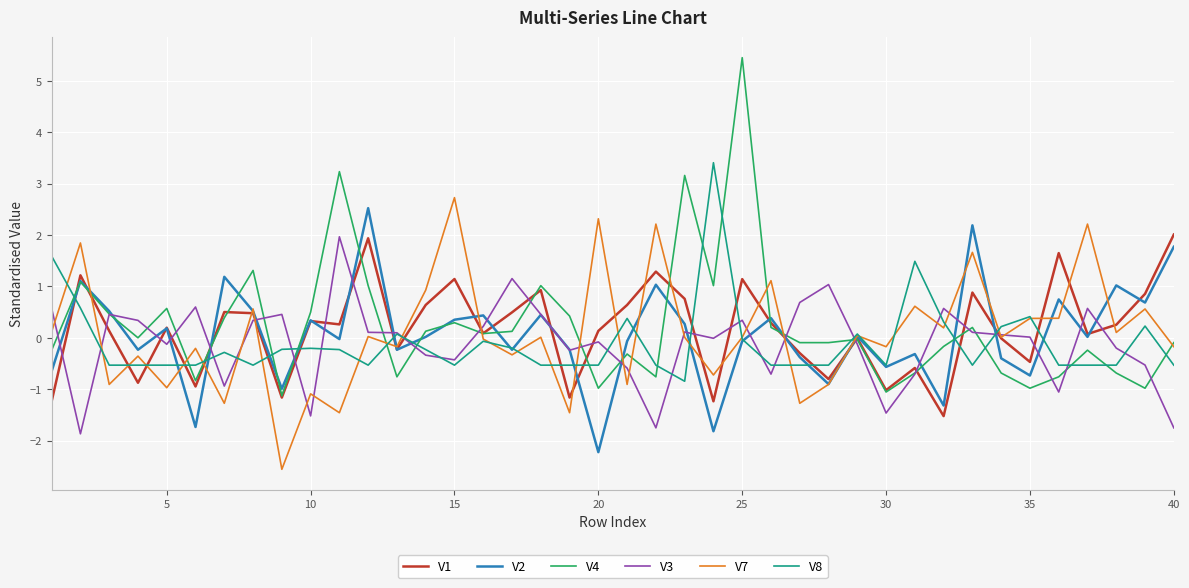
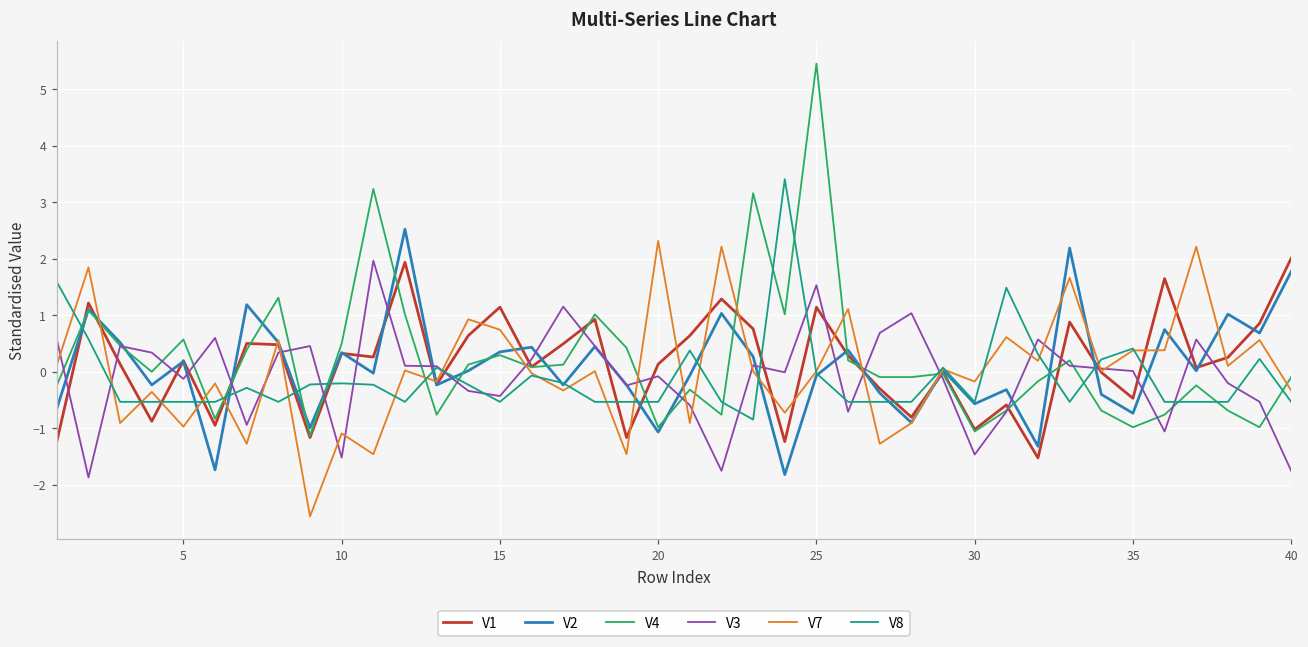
  {
    "V1": {
      "15": 1.1,
      "20": 0.1,
      "25": 1.1,
      "35": -0.5,
      "40": 2.0
    },
    "V2": {
      "15": 0.4,
-     "20": -2.2,
+     "20": -1.1,
      "35": -0.7,
      "40": 1.8
    },
    "V3": {
      "5": -0.1,
      "10": -1.5,
      "15": -0.4,
      "20": -0.1,
-     "25": 0.3,
+     "25": 1.5,
      "30": -1.5,
      "35": 0.0,
      "40": -1.8
    },
    "V7": {
      "5": -1.0,
      "10": -1.1,
-     "15": 2.7,
+     "15": 0.7,
      "20": 2.3,
      "30": -0.2,
-     "40": -0.2
+     "40": -0.3
    }
  }
